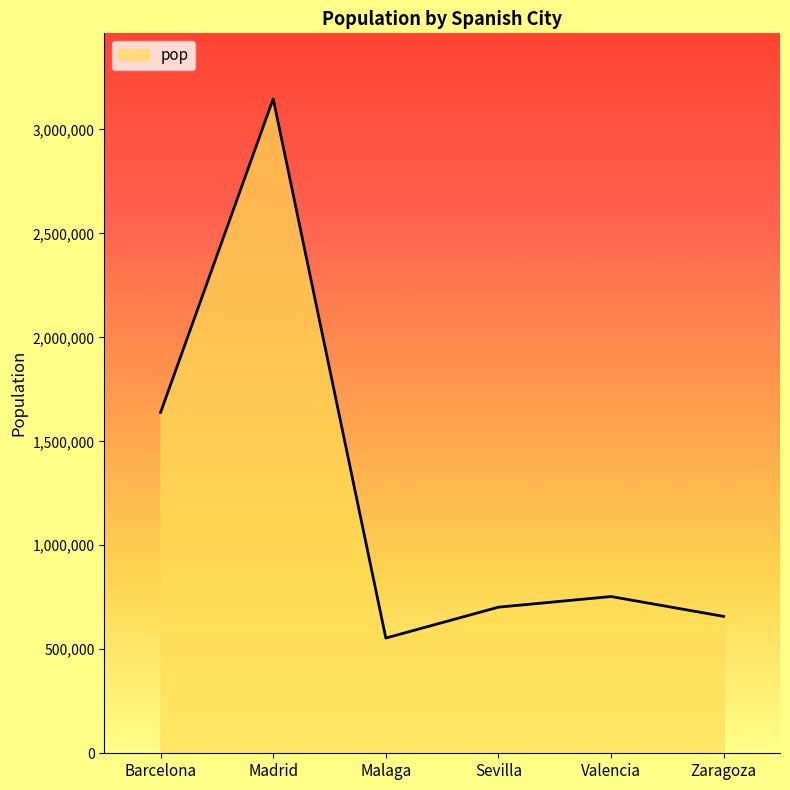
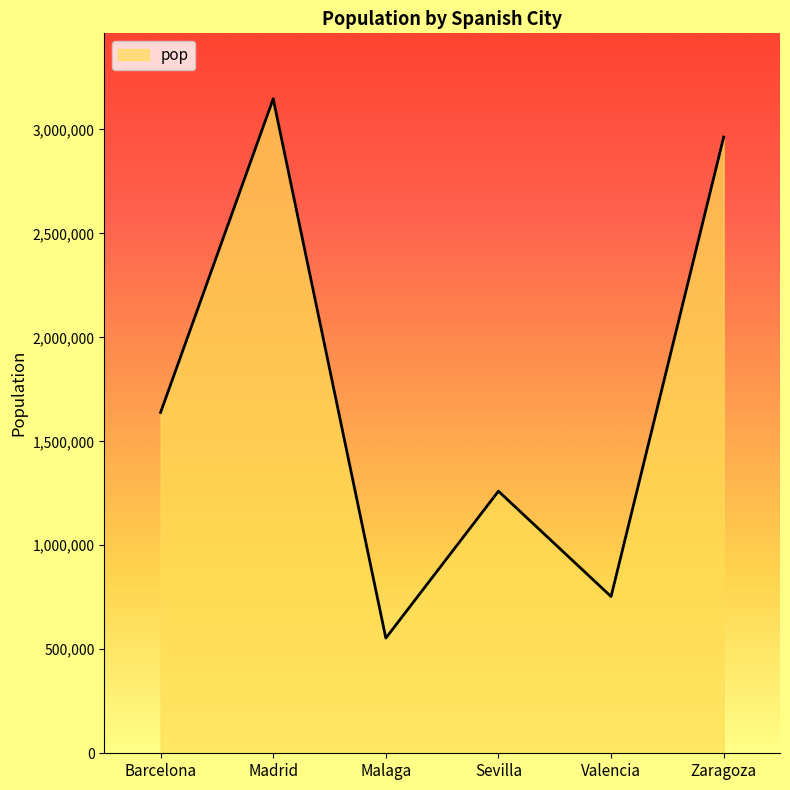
  {
    "Barcelona": "1,640,000",
    "Madrid": "3,150,000",
    "Malaga": "550,000",
-   "Sevilla": "700,000",
+   "Sevilla": "1,260,000",
    "Valencia": "750,000",
-   "Zaragoza": "660,000"
+   "Zaragoza": "2,960,000"
  }
